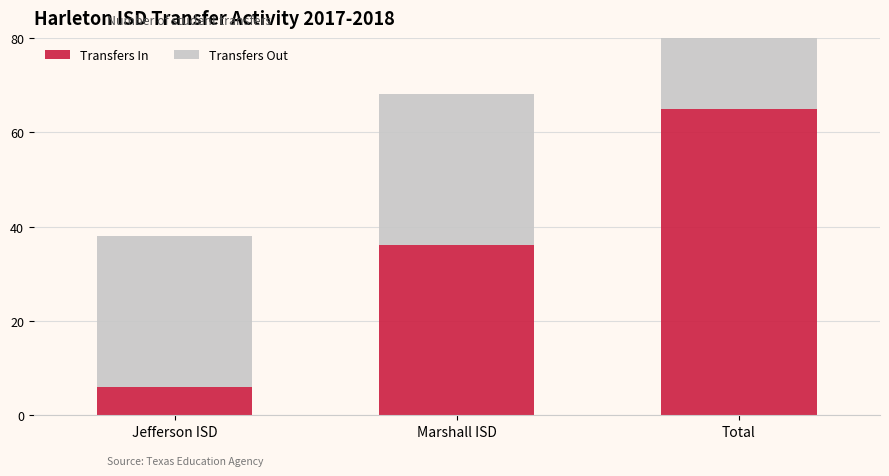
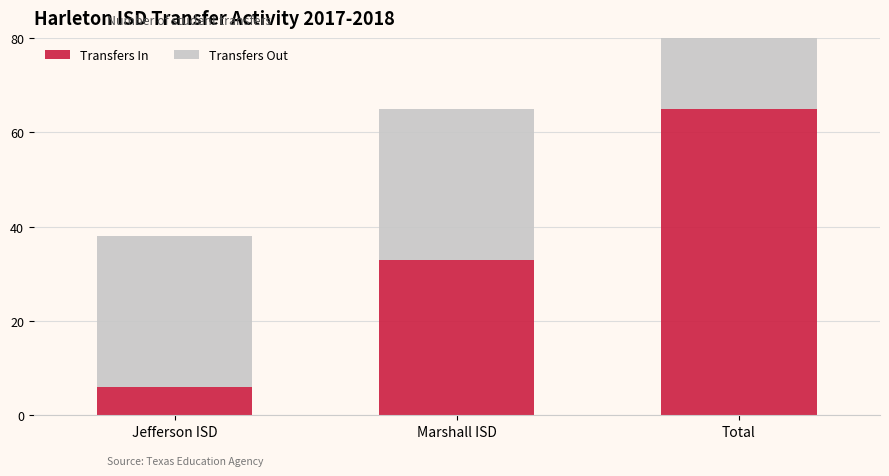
  {
    "Transfers In": {
      "Jefferson ISD": 6,
-     "Marshall ISD": 36,
+     "Marshall ISD": 33,
      "Total": 65
    },
    "Transfers Out": {
      "Jefferson ISD": 32,
      "Marshall ISD": 32
    }
  }
